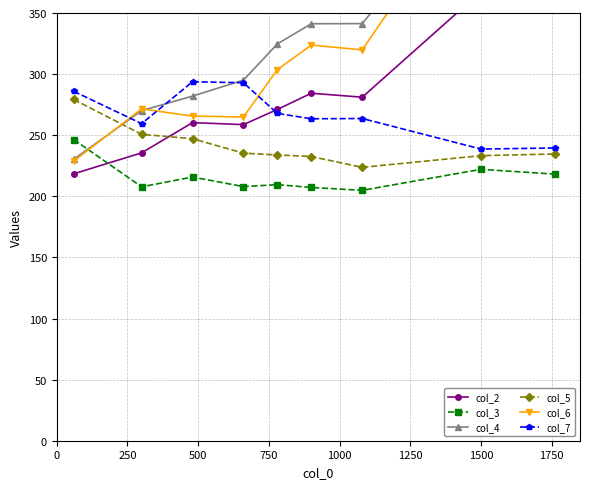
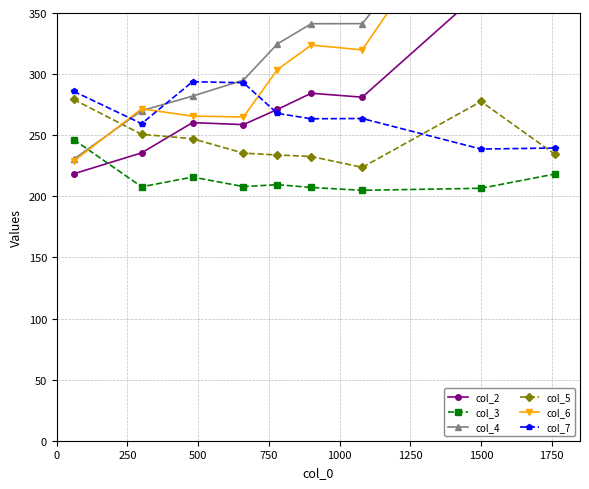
  {
    "col_3": {
-     "1500": 222
+     "1500": 207
    },
    "col_5": {
-     "1500": 233
+     "1500": 278
    },
    "col_7": {
      "1500": 239
    }
  }
